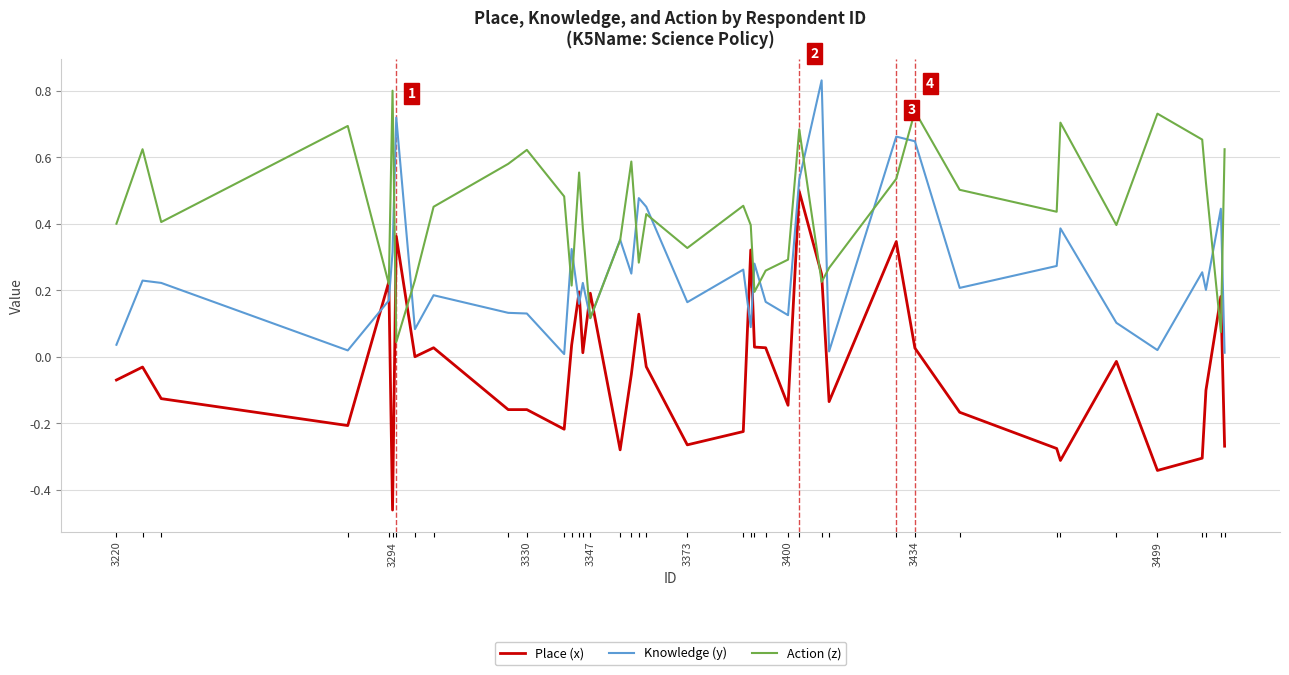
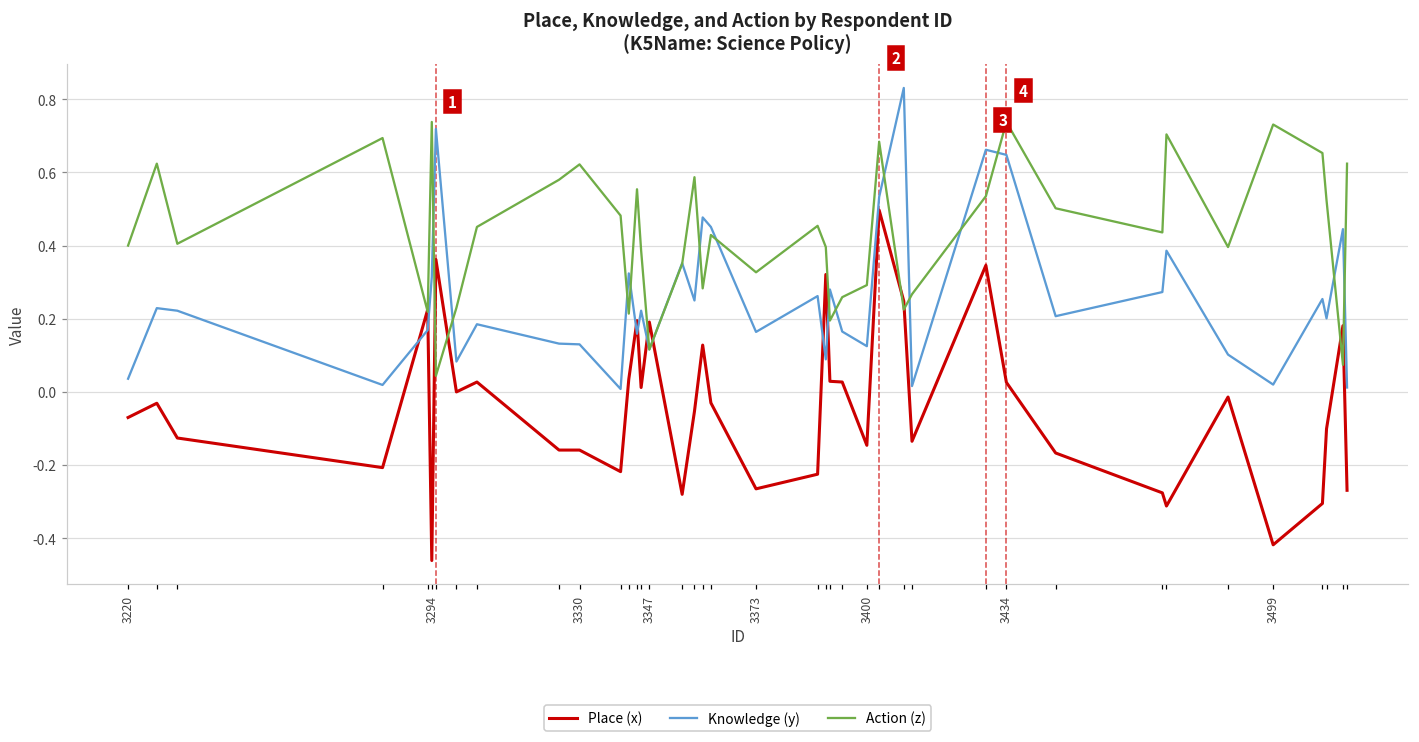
  {
    "Place (x)": {
      "3220": -0.07,
      "3294": -0.46,
      "3330": -0.16,
      "3347": 0.19,
      "3373": -0.27,
      "3400": -0.15,
      "3434": 0.03,
-     "3499": -0.34
+     "3499": -0.42
    },
    "Knowledge (y)": {
      "3220": 0.04,
      "3294": 0.31,
      "3330": 0.13,
      "3373": 0.16,
      "3400": 0.13,
      "3434": 0.65,
      "3499": 0.02
    },
    "Action (z)": {
      "3220": 0.40,
-     "3294": 0.80,
+     "3294": 0.74,
      "3330": 0.62,
      "3373": 0.33,
      "3400": 0.29,
      "3499": 0.73
    }
  }
